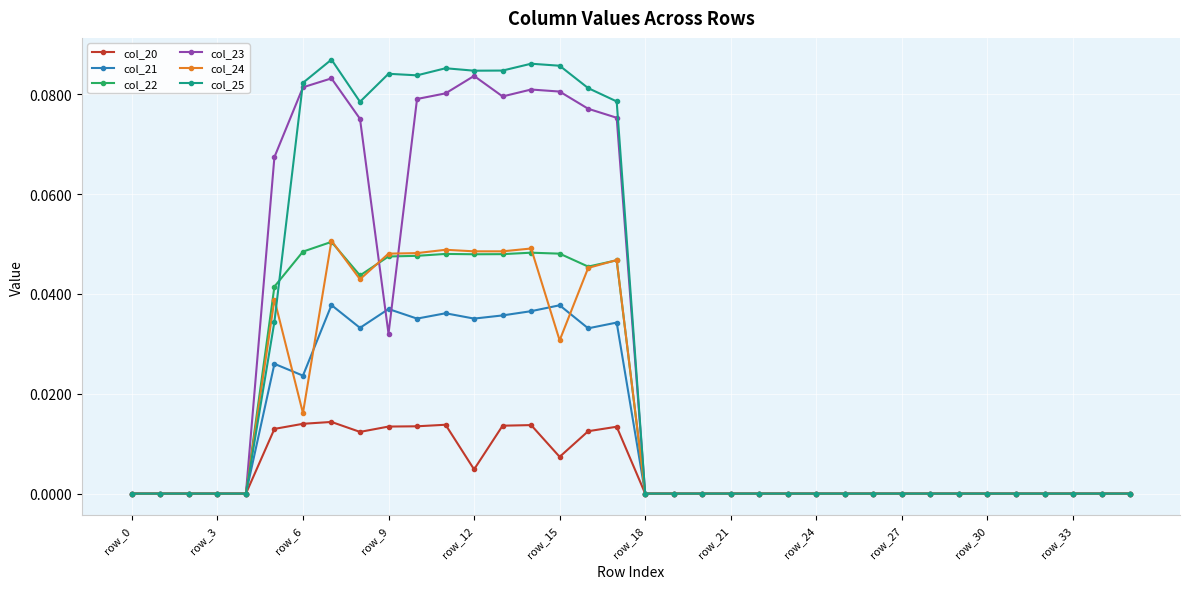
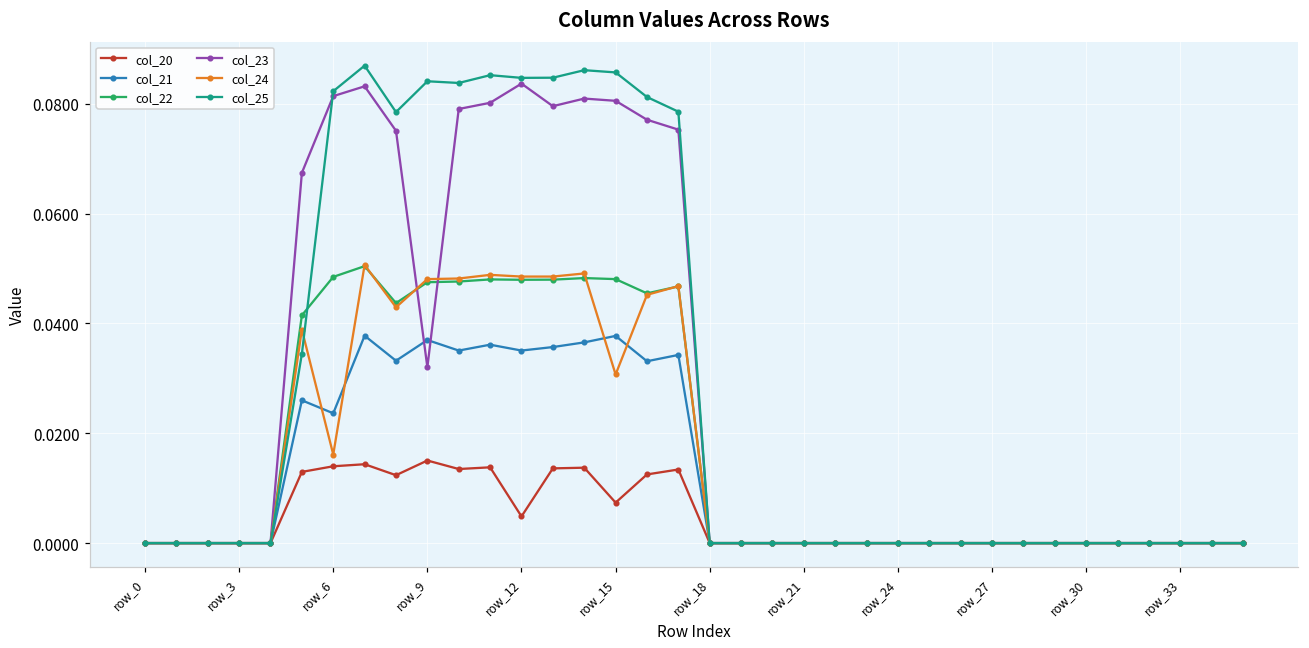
  {
    "col_20": {
      "row_6": 0.014,
-     "row_9": 0.013,
+     "row_9": 0.015,
      "row_12": 0.005,
      "row_15": 0.007
    },
    "col_21": {
      "row_6": 0.024,
      "row_9": 0.037,
      "row_12": 0.035,
      "row_15": 0.038
    },
    "col_23": {
      "row_6": 0.081,
      "row_9": 0.032,
      "row_12": 0.084,
      "row_15": 0.081
    },
    "col_24": {
      "row_6": 0.016,
      "row_9": 0.048,
      "row_12": 0.049,
      "row_15": 0.031
    }
  }
